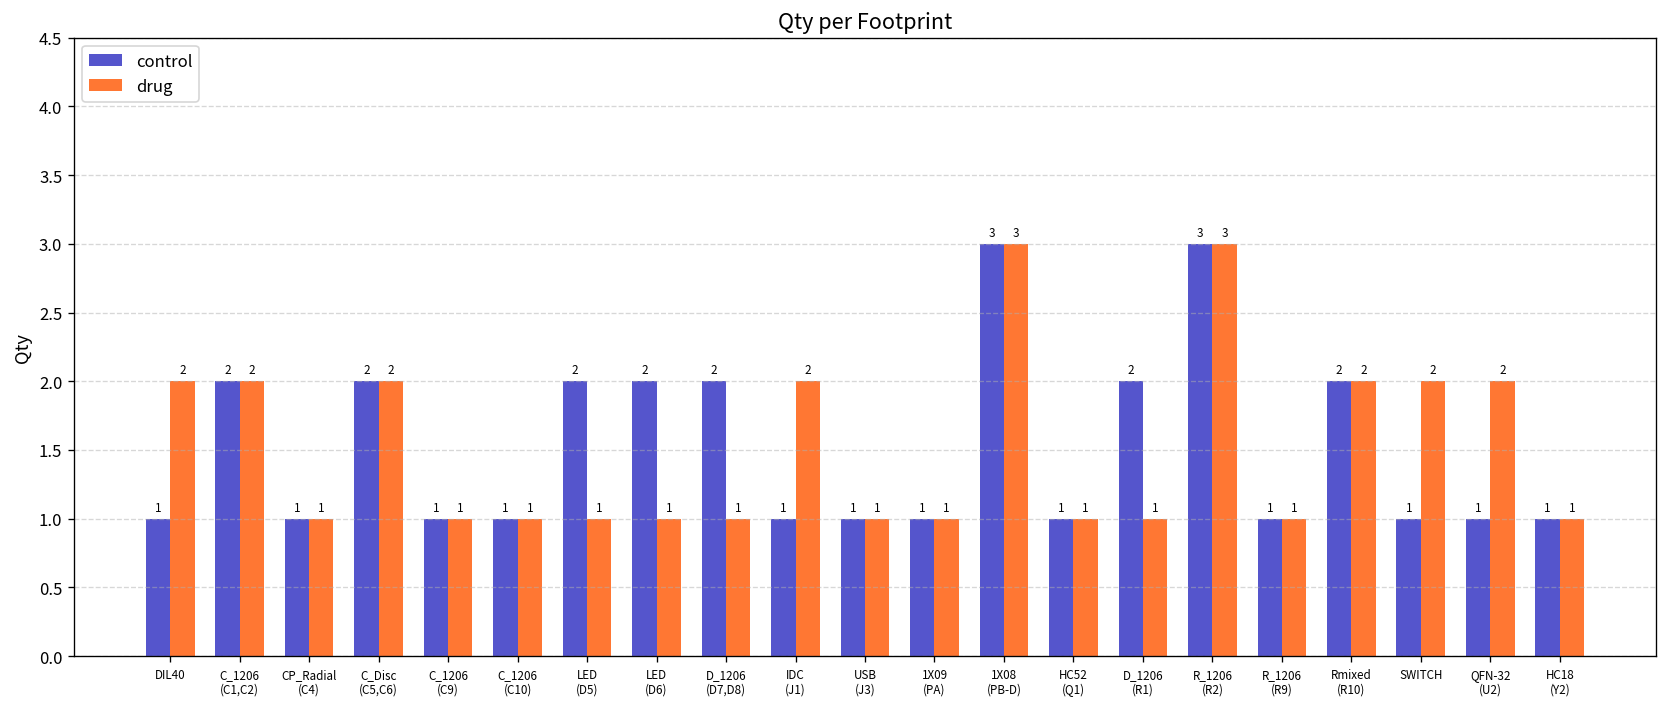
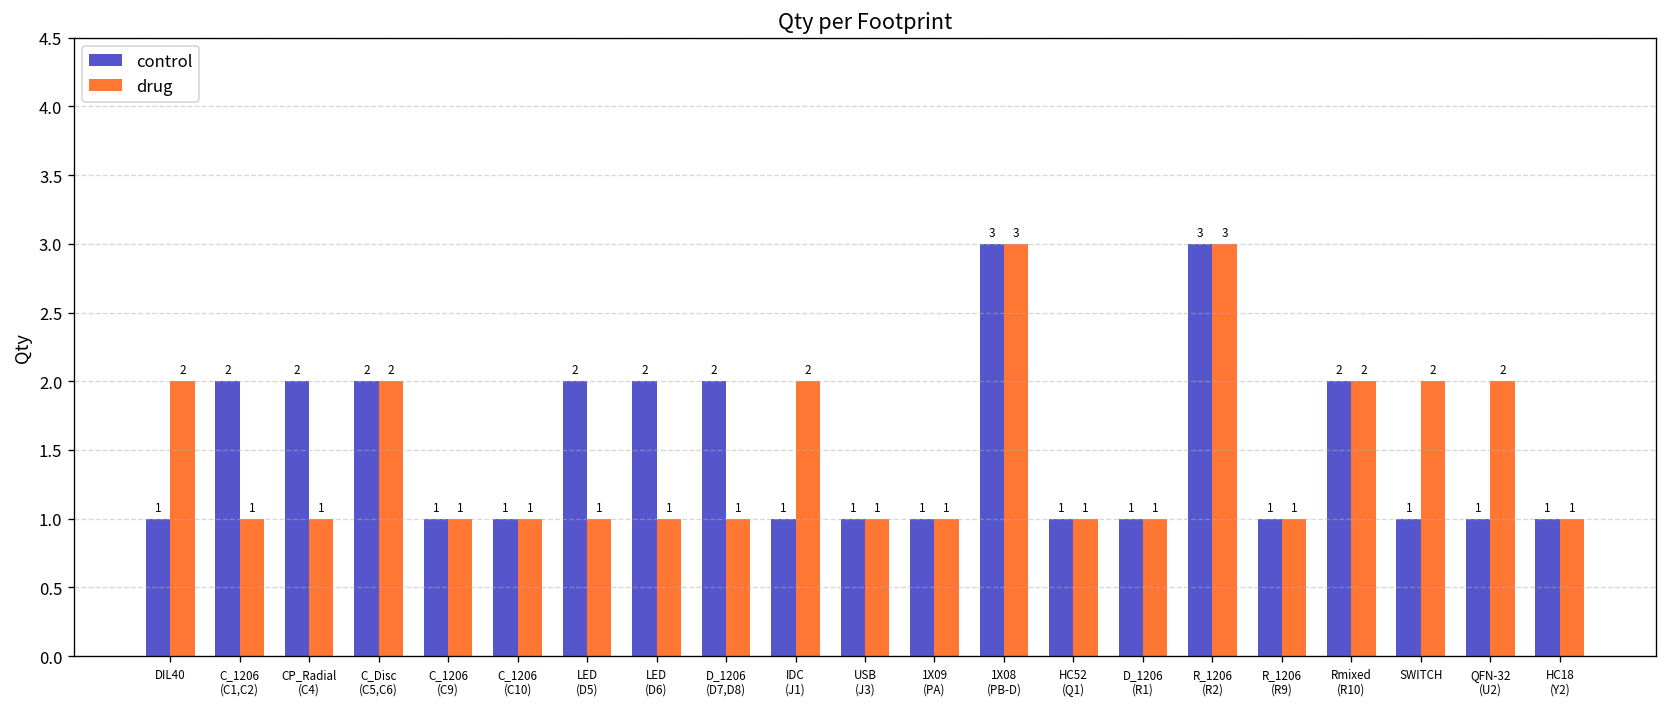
  {
    "control": {
      "DIL40": 1,
      "C_1206 (C1,C2)": 2,
-     "CP_Radial (C4)": 1,
+     "CP_Radial (C4)": 2,
      "C_Disc (C5,C6)": 2,
      "C_1206 (C9)": 1,
      "C_1206 (C10)": 1,
      "LED (D5)": 2,
      "LED (D6)": 2,
      "D_1206 (D7,D8)": 2,
      "IDC (J1)": 1,
      "USB (J3)": 1,
      "1X09 (PA)": 1,
      "1X08 (PB-D)": 3,
      "HC52 (Q1)": 1,
-     "D_1206 (R1)": 2,
+     "D_1206 (R1)": 1,
      "R_1206 (R2)": 3,
      "R_1206 (R9)": 1,
      "Rmixed (R10)": 2,
      "SWITCH": 1,
      "QFN-32 (U2)": 1,
      "HC18 (Y2)": 1
    },
    "drug": {
      "DIL40": 2,
-     "C_1206 (C1,C2)": 2,
+     "C_1206 (C1,C2)": 1,
      "CP_Radial (C4)": 1,
      "C_Disc (C5,C6)": 2,
      "C_1206 (C9)": 1,
      "C_1206 (C10)": 1,
      "LED (D5)": 1,
      "LED (D6)": 1,
      "D_1206 (D7,D8)": 1,
      "IDC (J1)": 2,
      "USB (J3)": 1,
      "1X09 (PA)": 1,
      "1X08 (PB-D)": 3,
      "HC52 (Q1)": 1,
      "D_1206 (R1)": 1,
      "R_1206 (R2)": 3,
      "R_1206 (R9)": 1,
      "Rmixed (R10)": 2,
      "SWITCH": 2,
      "QFN-32 (U2)": 2,
      "HC18 (Y2)": 1
    }
  }
